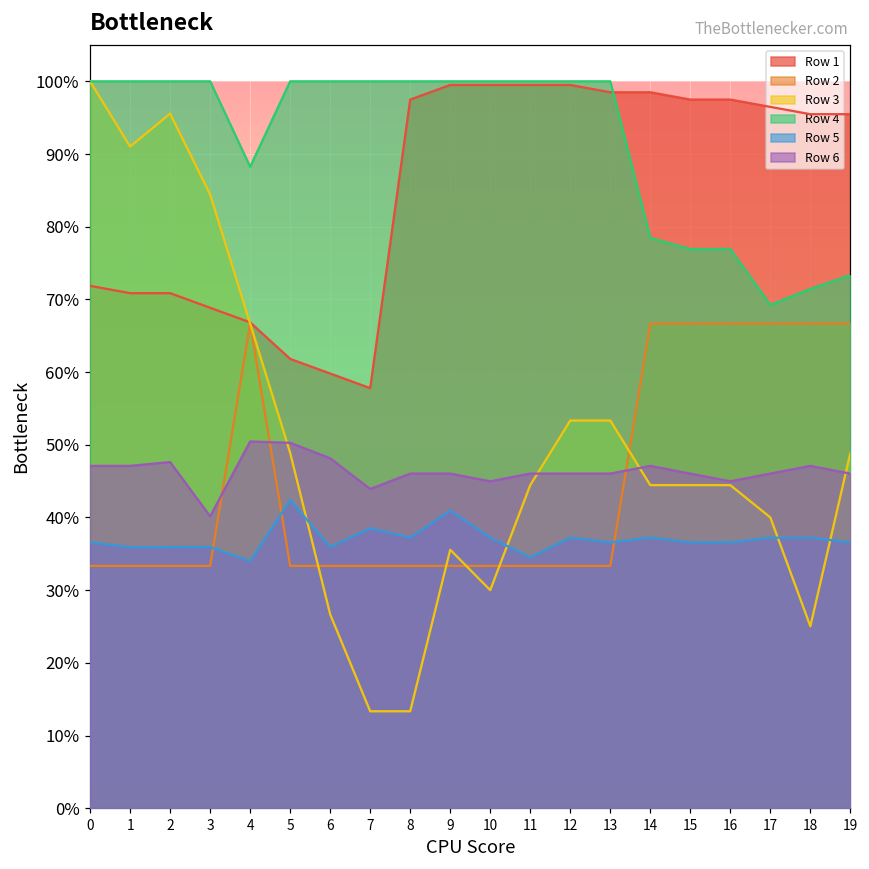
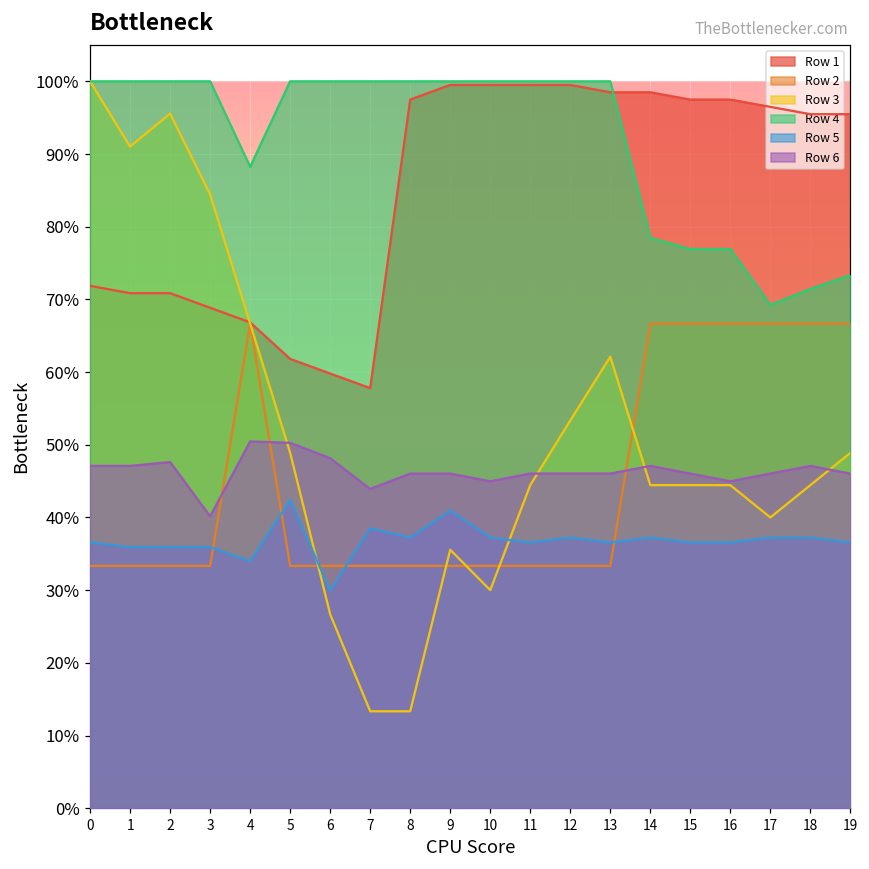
  {
    "Row 3": {
      "1": "91%",
      "2": "96%",
      "3": "84%",
      "5": "49%",
      "6": "27%",
      "7": "13%",
      "8": "13%",
      "9": "36%",
      "10": "30%",
      "11": "44%",
      "12": "53%",
-     "13": "53%",
+     "13": "62%",
      "14": "44%",
      "15": "44%",
      "16": "44%",
      "17": "40%",
-     "18": "25%",
+     "18": "44%",
      "19": "49%"
    },
    "Row 4": {
      "1": "100%",
      "2": "100%",
      "3": "100%",
      "4": "88%",
      "5": "100%",
      "6": "100%",
      "7": "100%",
      "8": "100%",
      "9": "100%",
      "10": "100%",
      "11": "100%",
      "12": "100%",
      "13": "100%",
      "14": "78%",
      "15": "77%",
      "16": "77%",
      "17": "69%",
      "18": "71%",
      "19": "73%"
    },
    "Row 5": {
      "0": "37%",
      "1": "36%",
      "2": "36%",
      "3": "36%",
      "4": "34%",
      "5": "42%",
-     "6": "36%",
+     "6": "30%",
      "7": "39%",
      "8": "37%",
      "9": "41%",
      "10": "37%",
-     "11": "35%",
+     "11": "37%",
      "12": "37%",
      "13": "37%",
      "14": "37%",
      "15": "37%",
      "16": "37%",
      "17": "37%",
      "18": "37%",
      "19": "37%"
    },
    "Row 6": {
      "0": "47%",
      "1": "47%",
      "2": "48%",
      "3": "40%",
      "4": "50%",
      "5": "50%",
      "6": "48%",
      "7": "44%",
      "8": "46%",
      "9": "46%",
      "10": "45%",
      "11": "46%",
      "12": "46%",
      "13": "46%",
      "14": "47%",
      "15": "46%",
      "16": "45%",
      "17": "46%",
      "18": "47%",
      "19": "46%"
    }
  }
